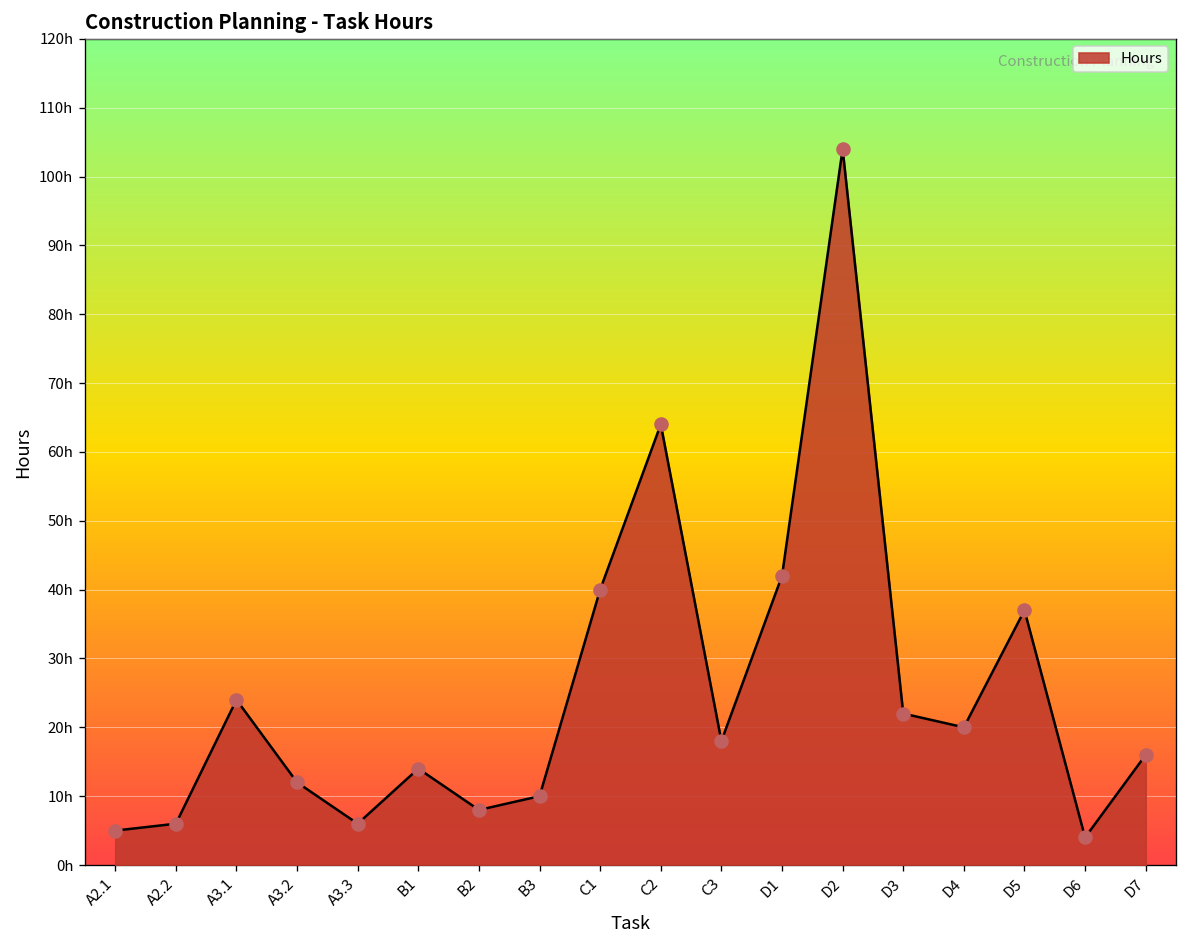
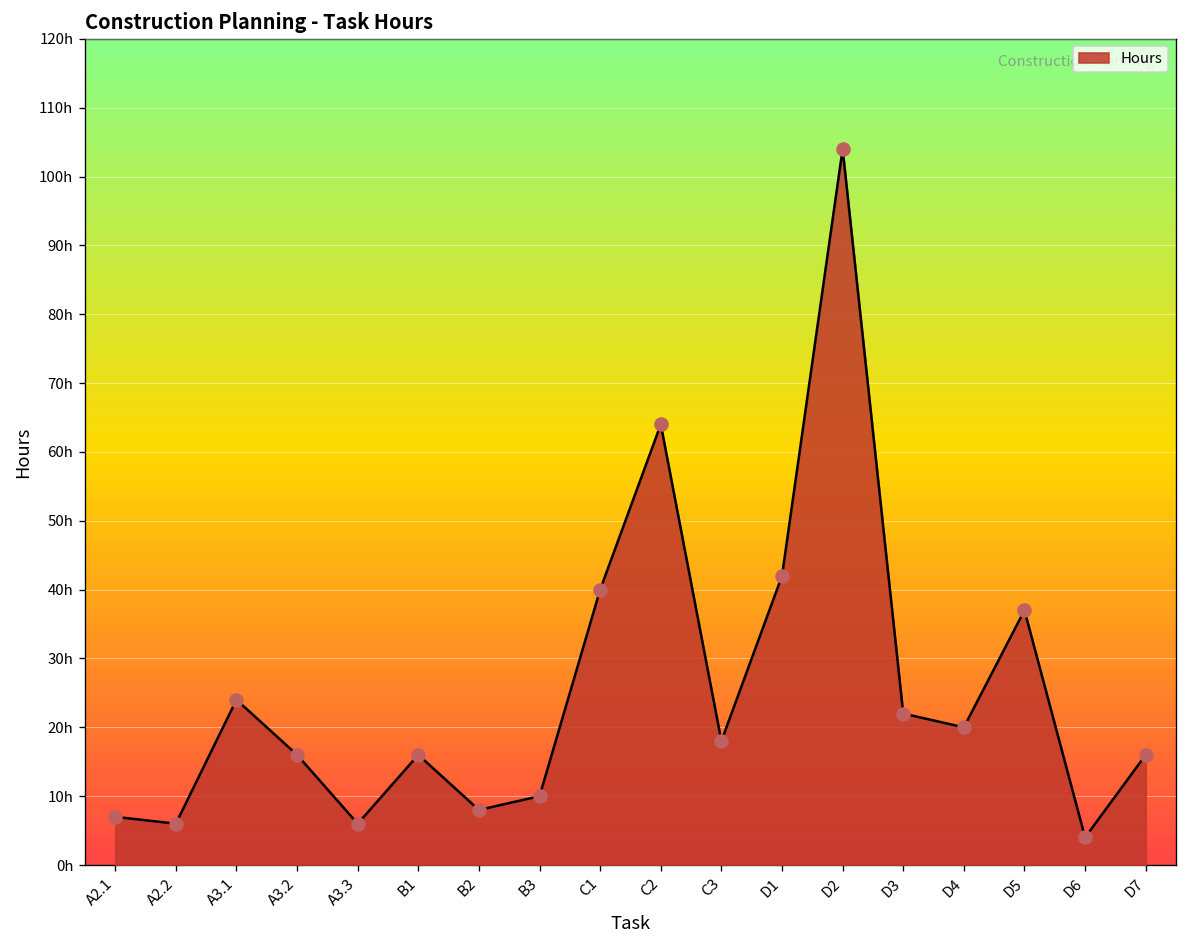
  {
-   "A2.1": "5h",
+   "A2.1": "7h",
    "A2.2": "6h",
    "A3.1": "24h",
-   "A3.2": "12h",
+   "A3.2": "16h",
    "A3.3": "6h",
-   "B1": "14h",
+   "B1": "16h",
    "B2": "8h",
    "B3": "10h",
    "C1": "40h",
    "C2": "64h",
    "C3": "18h",
    "D1": "42h",
    "D2": "104h",
    "D3": "22h",
    "D4": "20h",
    "D5": "37h",
    "D6": "4h",
    "D7": "16h"
  }
